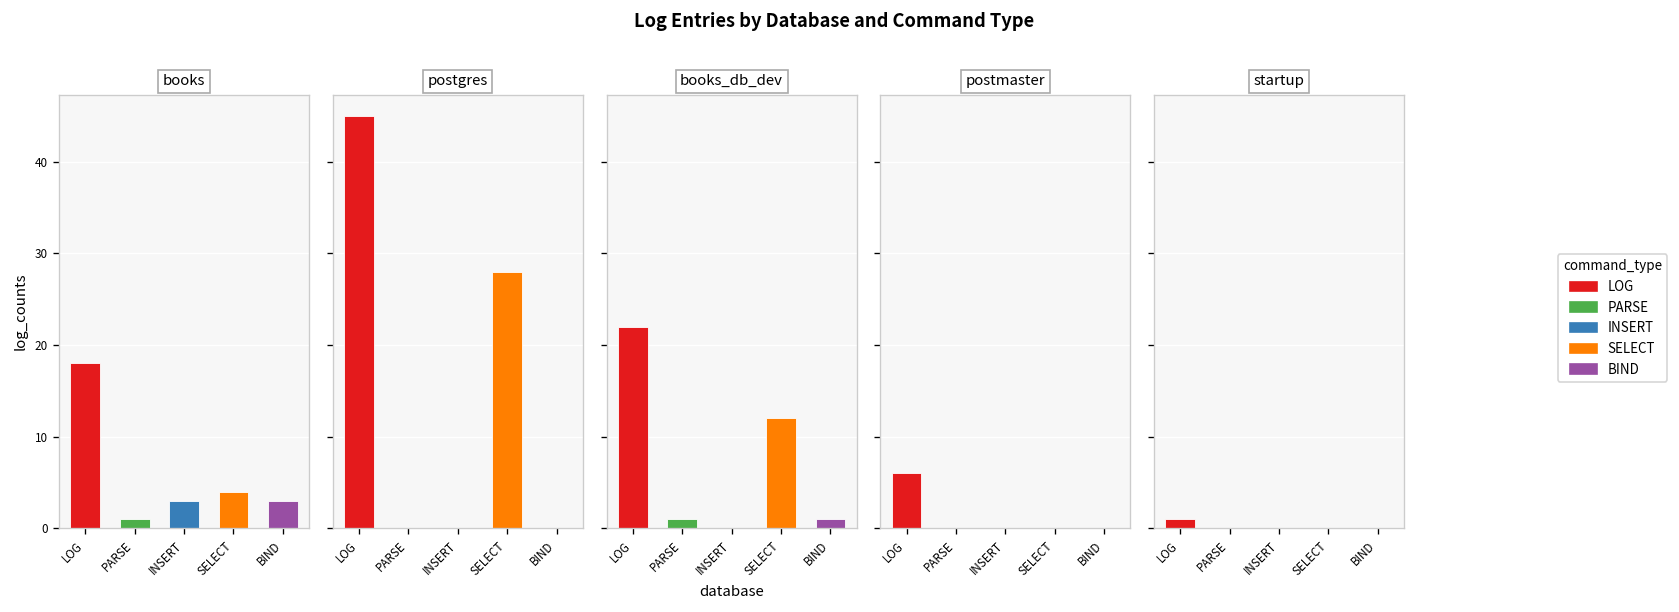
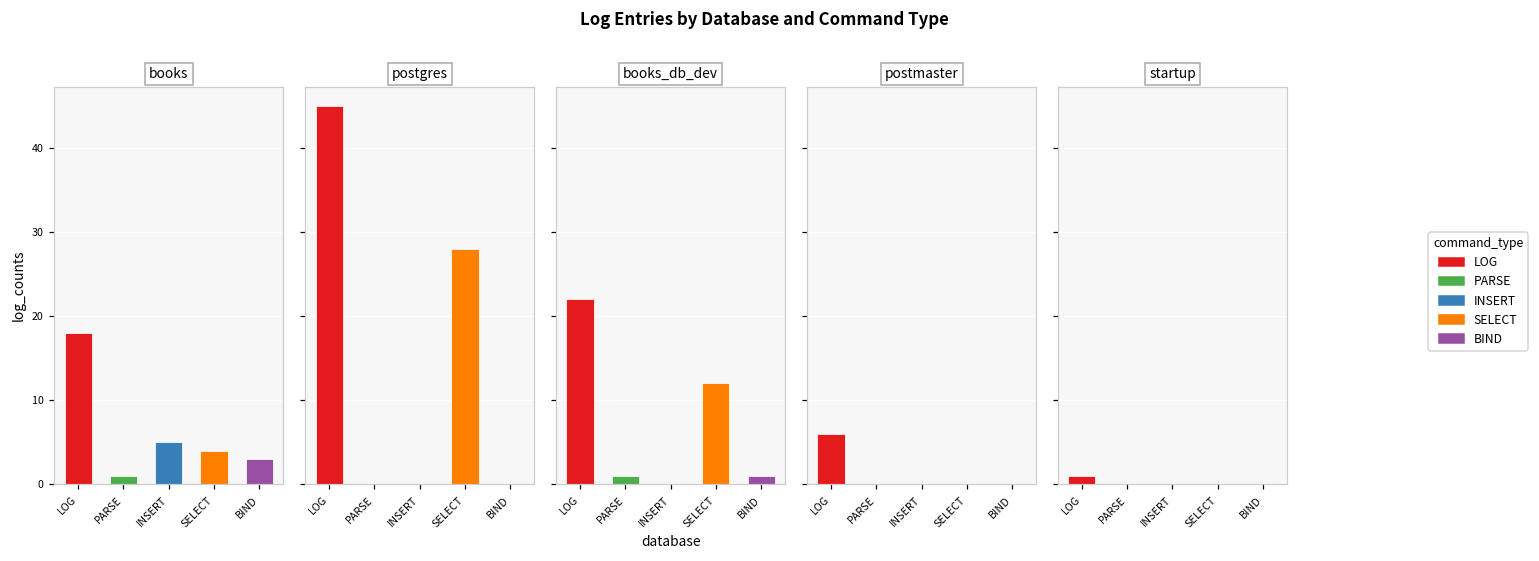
  {
    "books": {
      "LOG": 18,
      "PARSE": 1,
-     "INSERT": 3,
+     "INSERT": 5,
      "SELECT": 4,
      "BIND": 3
    }
  }
